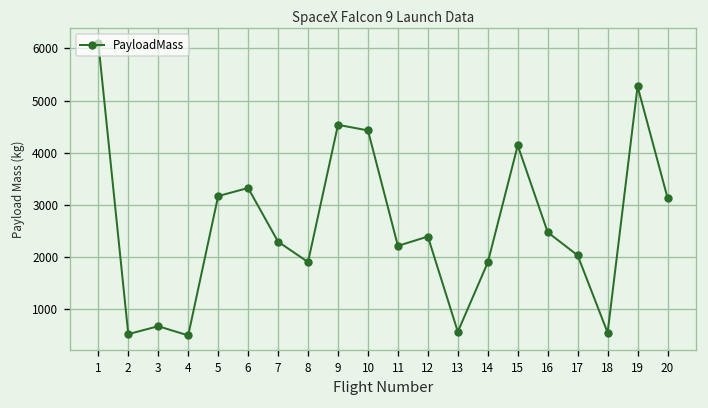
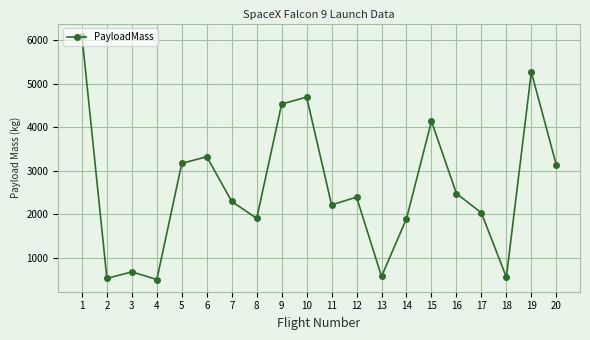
  {
    "2": 500,
    "3": 700,
    "4": 500,
    "5": 3200,
    "6": 3300,
    "7": 2300,
    "8": 1900,
    "9": 4500,
-   "10": 4400,
+   "10": 4700,
    "11": 2200,
    "12": 2400,
    "13": 600,
    "14": 1900,
    "15": 4100,
    "16": 2500,
    "17": 2000,
    "18": 600,
    "19": 5300,
    "20": 3100
  }
